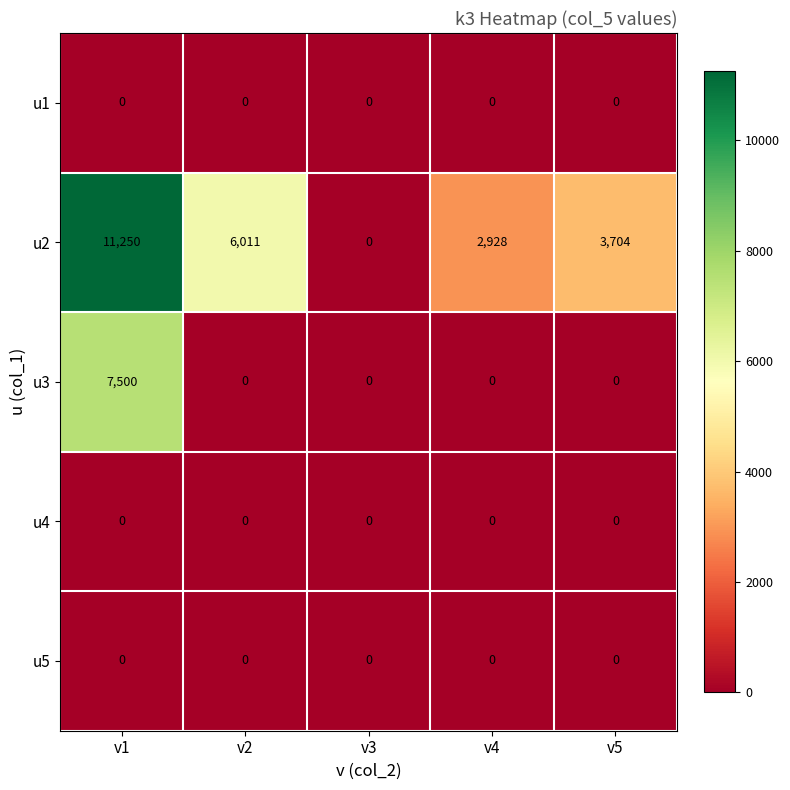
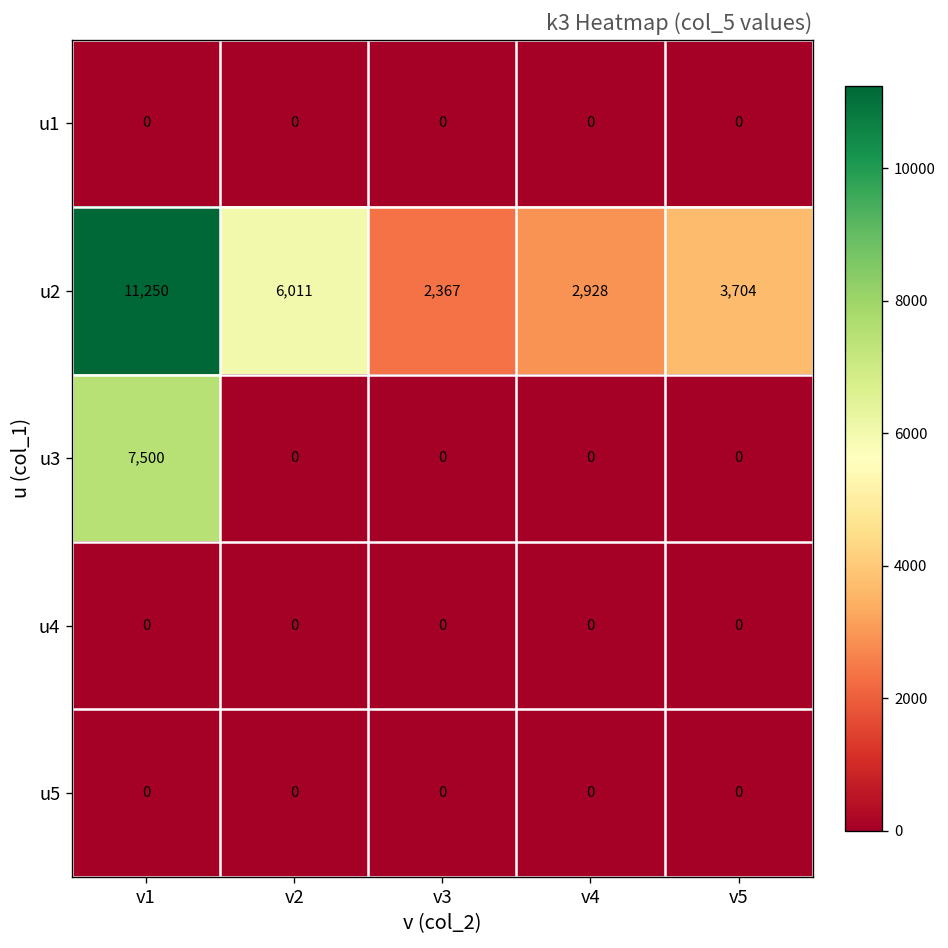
  {
    "u1": {
      "v1": "0",
      "v2": "0",
      "v3": "0",
      "v4": "0",
      "v5": "0"
    },
    "u2": {
      "v1": "11,250",
      "v2": "6,011",
-     "v3": "0",
+     "v3": "2,367",
      "v4": "2,928",
      "v5": "3,704"
    },
    "u3": {
      "v1": "7,500",
      "v2": "0",
      "v3": "0",
      "v4": "0",
      "v5": "0"
    },
    "u4": {
      "v1": "0",
      "v2": "0",
      "v3": "0",
      "v4": "0",
      "v5": "0"
    },
    "u5": {
      "v1": "0",
      "v2": "0",
      "v3": "0",
      "v4": "0",
      "v5": "0"
    }
  }
